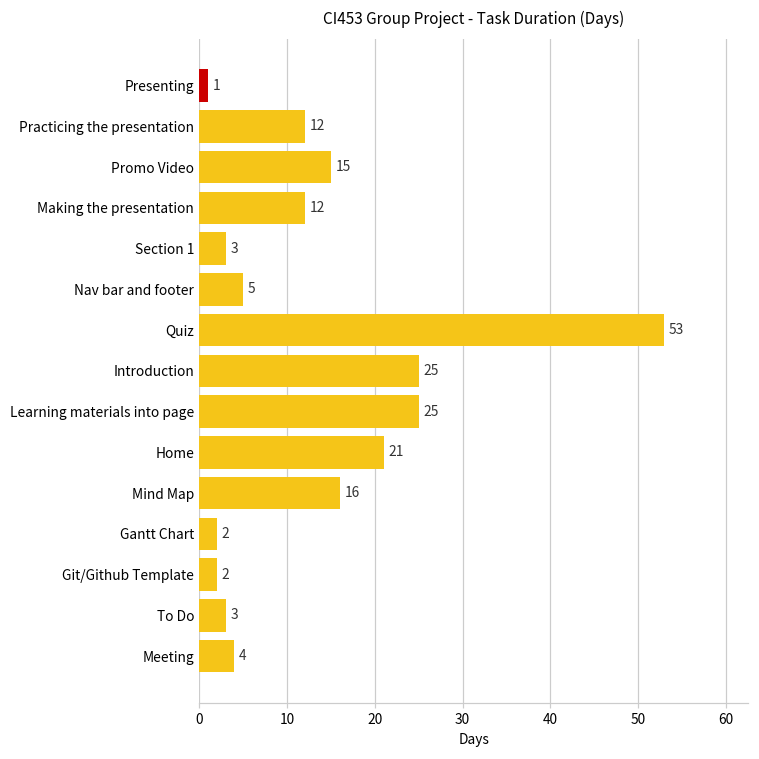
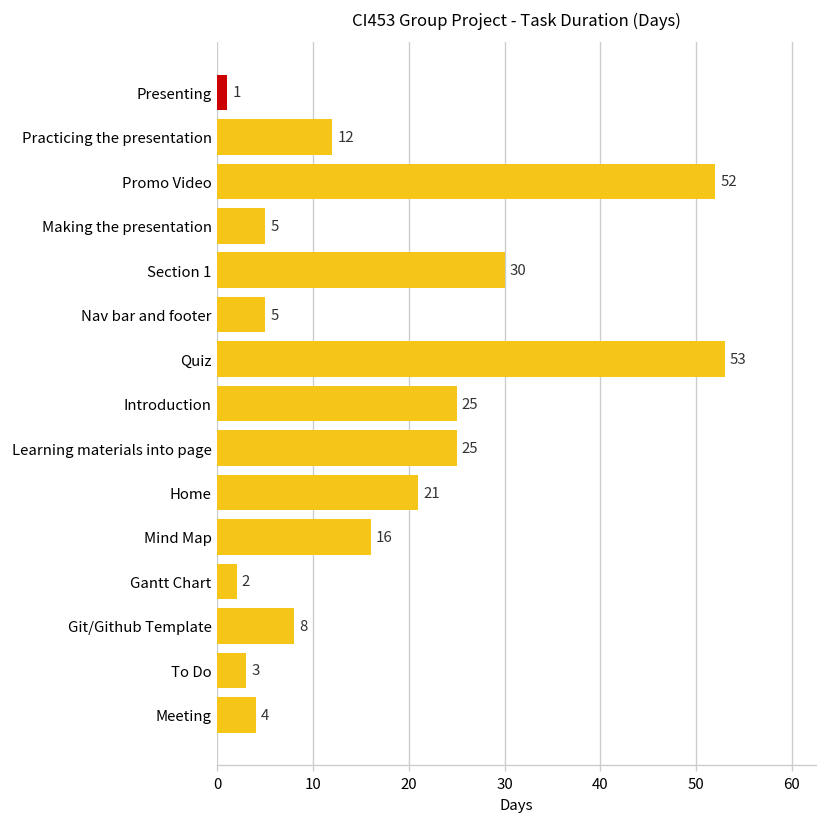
  {
    "Presenting": 1,
    "Practicing the presentation": 12,
-   "Promo Video": 15,
-   "Making the presentation": 12,
-   "Section 1": 3,
+   "Promo Video": 52,
+   "Making the presentation": 5,
+   "Section 1": 30,
    "Nav bar and footer": 5,
    "Quiz": 53,
    "Introduction": 25,
    "Learning materials into page": 25,
    "Home": 21,
    "Mind Map": 16,
    "Gantt Chart": 2,
-   "Git/Github Template": 2,
+   "Git/Github Template": 8,
    "To Do": 3,
    "Meeting": 4
  }
